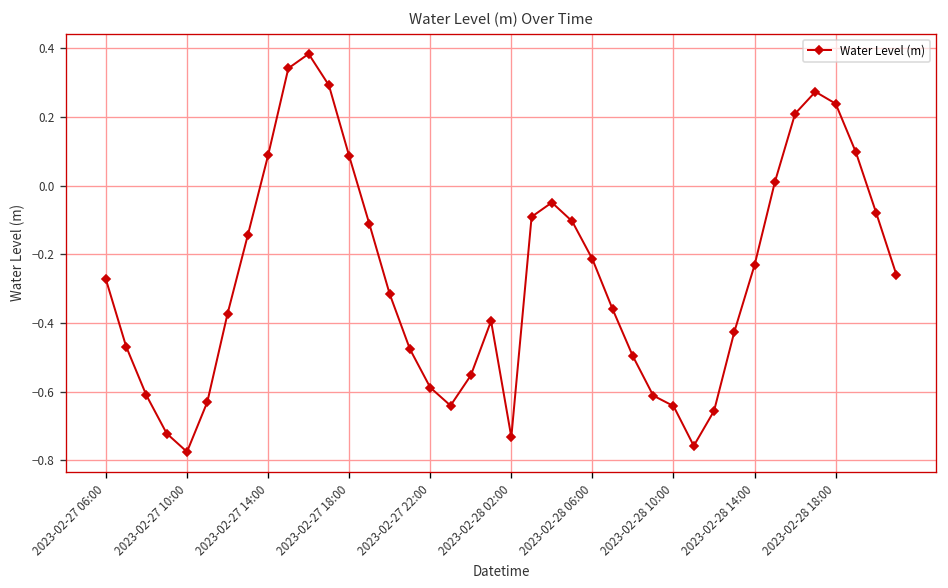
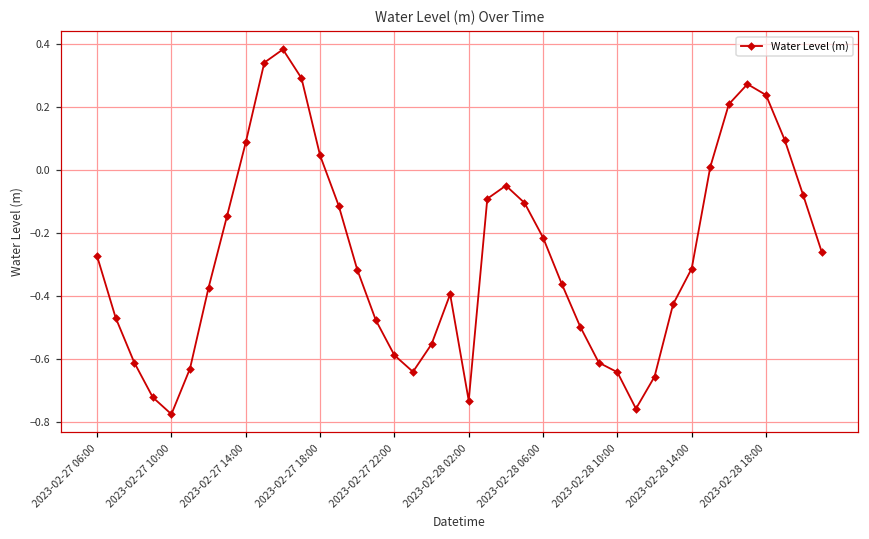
  {
    "2023-02-27 06:00": -0.27,
    "2023-02-27 10:00": -0.78,
    "2023-02-27 14:00": 0.09,
-   "2023-02-27 18:00": 0.09,
+   "2023-02-27 18:00": 0.05,
    "2023-02-27 22:00": -0.59,
    "2023-02-28 02:00": -0.73,
    "2023-02-28 06:00": -0.21,
    "2023-02-28 10:00": -0.64,
-   "2023-02-28 14:00": -0.23,
+   "2023-02-28 14:00": -0.31,
    "2023-02-28 18:00": 0.24
  }
